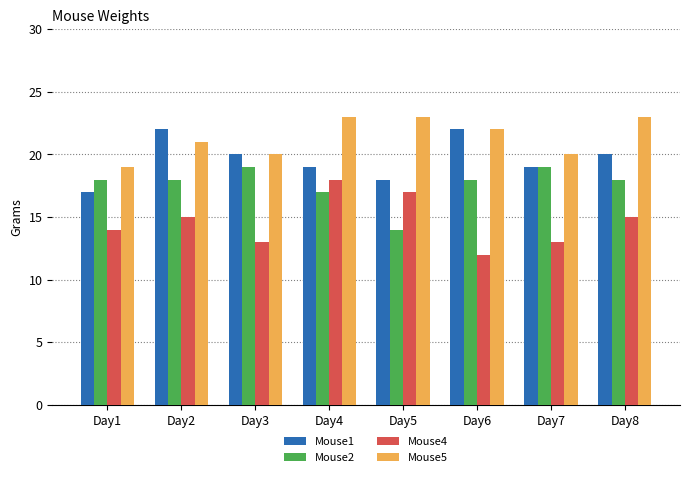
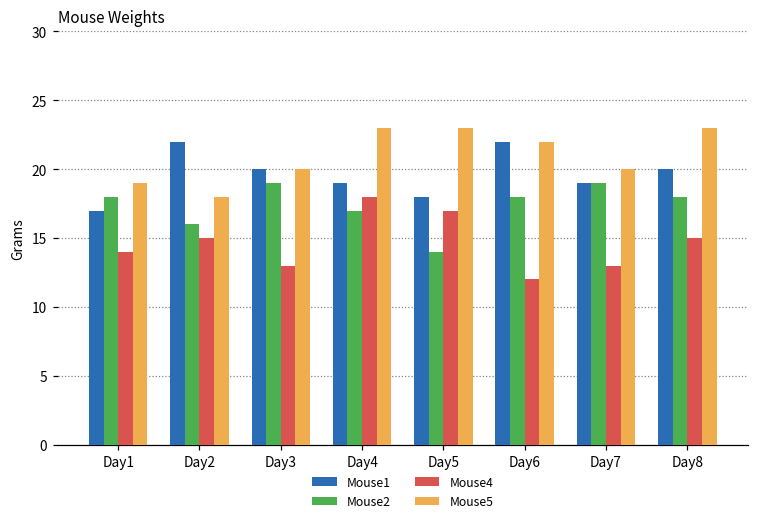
  {
    "Mouse1": {
      "Day1": 17,
      "Day2": 22,
      "Day3": 20,
      "Day4": 19,
      "Day5": 18,
      "Day6": 22,
      "Day7": 19,
      "Day8": 20
    },
    "Mouse2": {
      "Day1": 18,
-     "Day2": 18,
+     "Day2": 16,
      "Day3": 19,
      "Day4": 17,
      "Day5": 14,
      "Day6": 18,
      "Day7": 19,
      "Day8": 18
    },
    "Mouse4": {
      "Day1": 14,
      "Day2": 15,
      "Day3": 13,
      "Day4": 18,
      "Day5": 17,
      "Day6": 12,
      "Day7": 13,
      "Day8": 15
    },
    "Mouse5": {
      "Day1": 19,
-     "Day2": 21,
+     "Day2": 18,
      "Day3": 20,
      "Day4": 23,
      "Day5": 23,
      "Day6": 22,
      "Day7": 20,
      "Day8": 23
    }
  }
